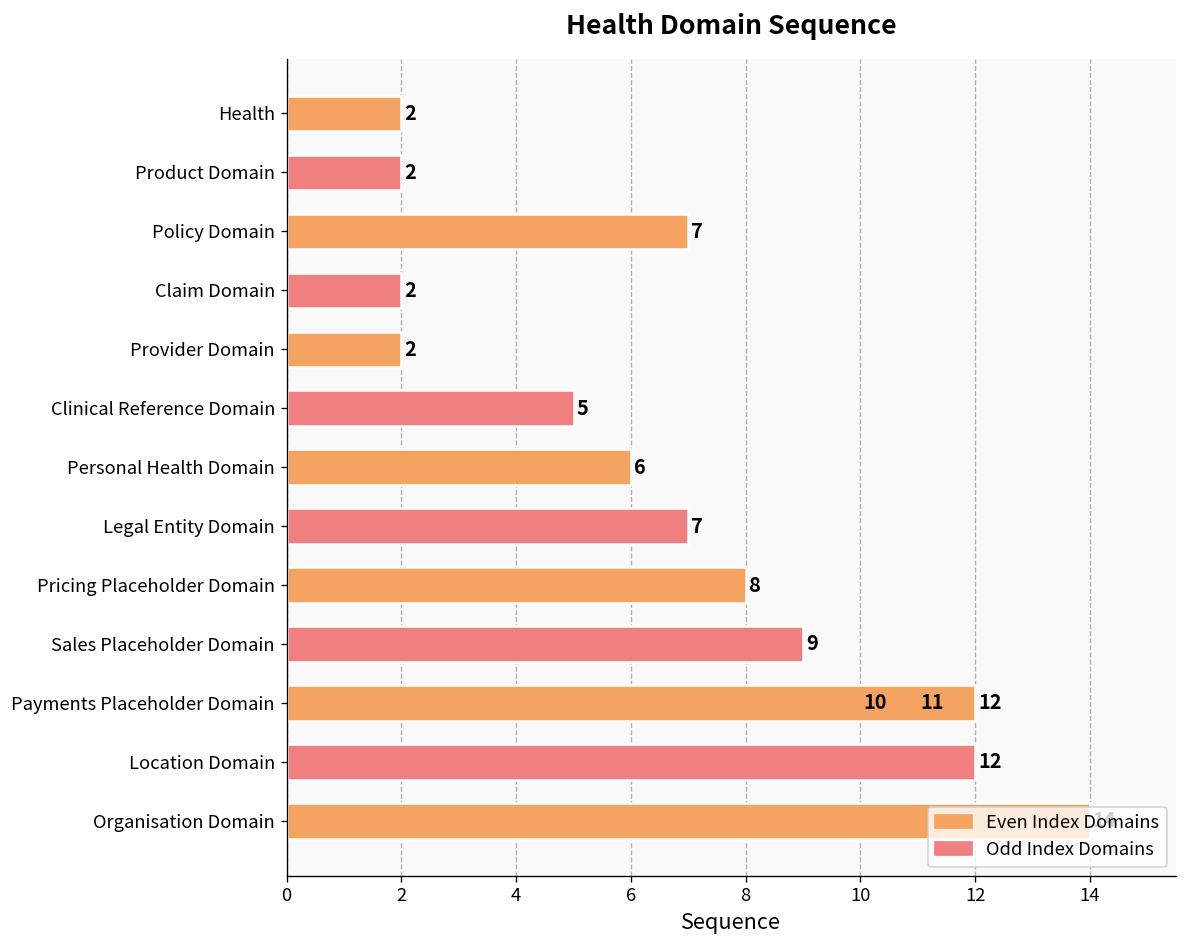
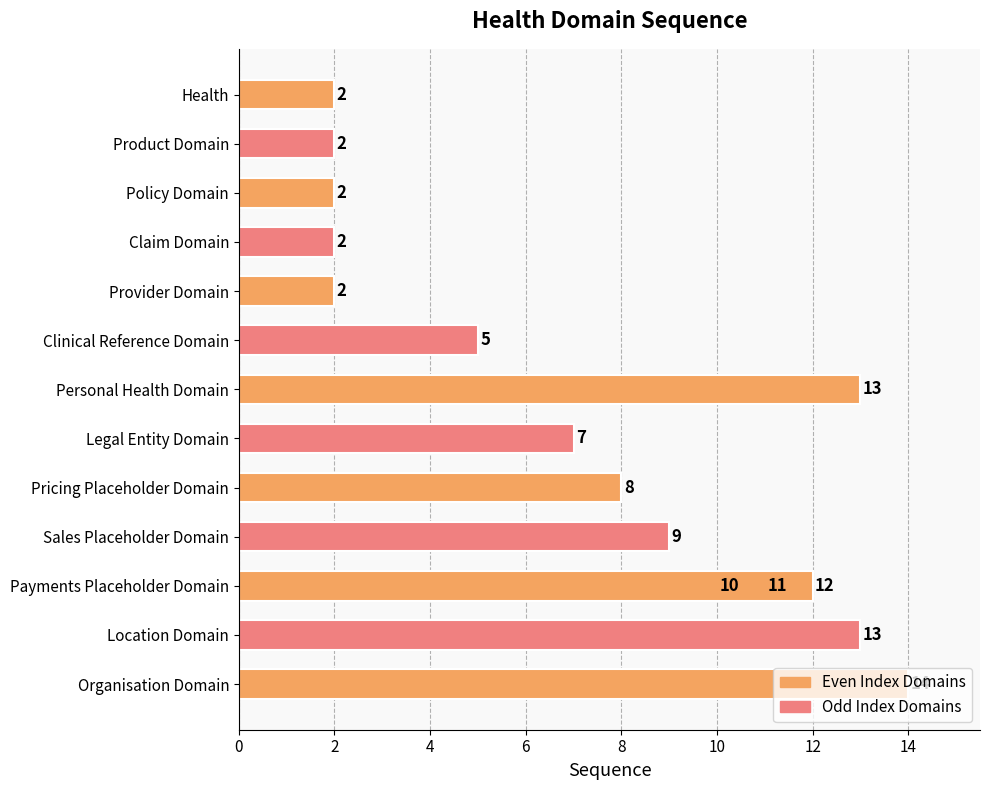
  {
    "Health": 2,
    "Product Domain": 2,
-   "Policy Domain": 7,
+   "Policy Domain": 2,
    "Claim Domain": 2,
    "Provider Domain": 2,
    "Clinical Reference Domain": 5,
-   "Personal Health Domain": 6,
+   "Personal Health Domain": 13,
    "Legal Entity Domain": 7,
    "Pricing Placeholder Domain": 8,
    "Sales Placeholder Domain": 9,
-   "Location Domain": 12
+   "Location Domain": 13
  }
